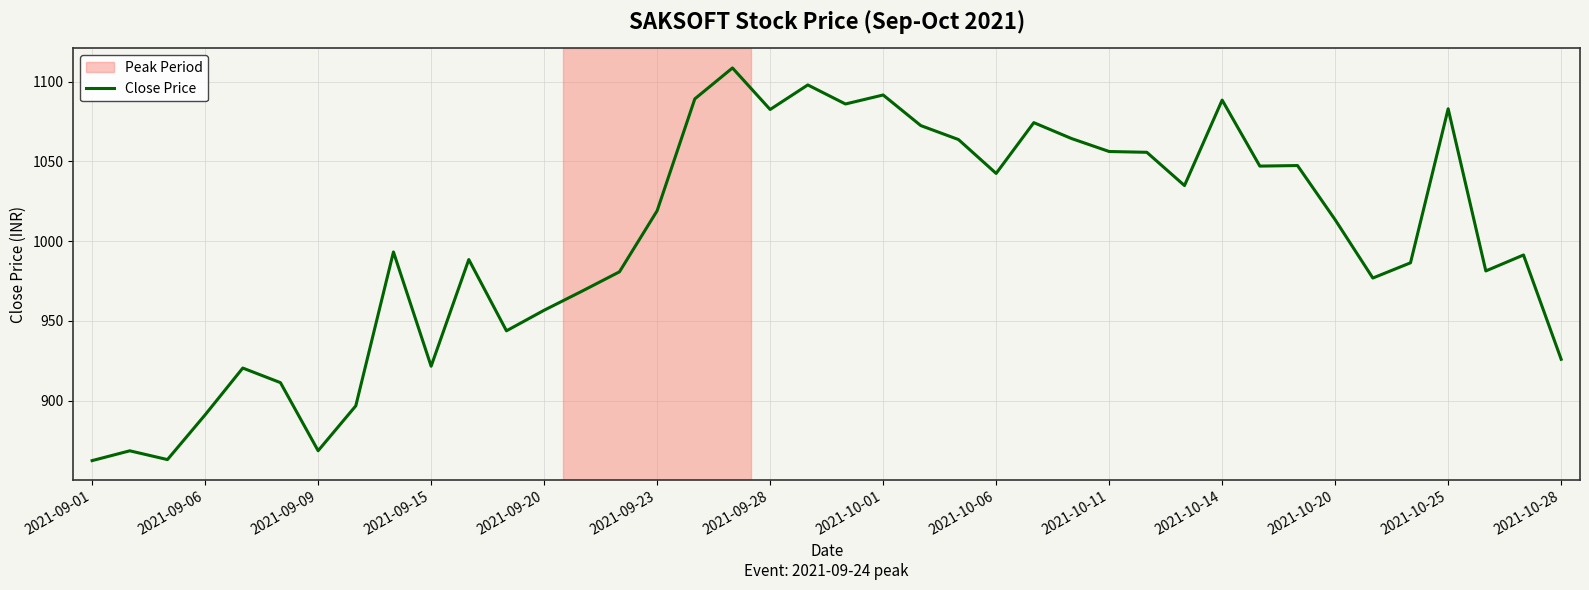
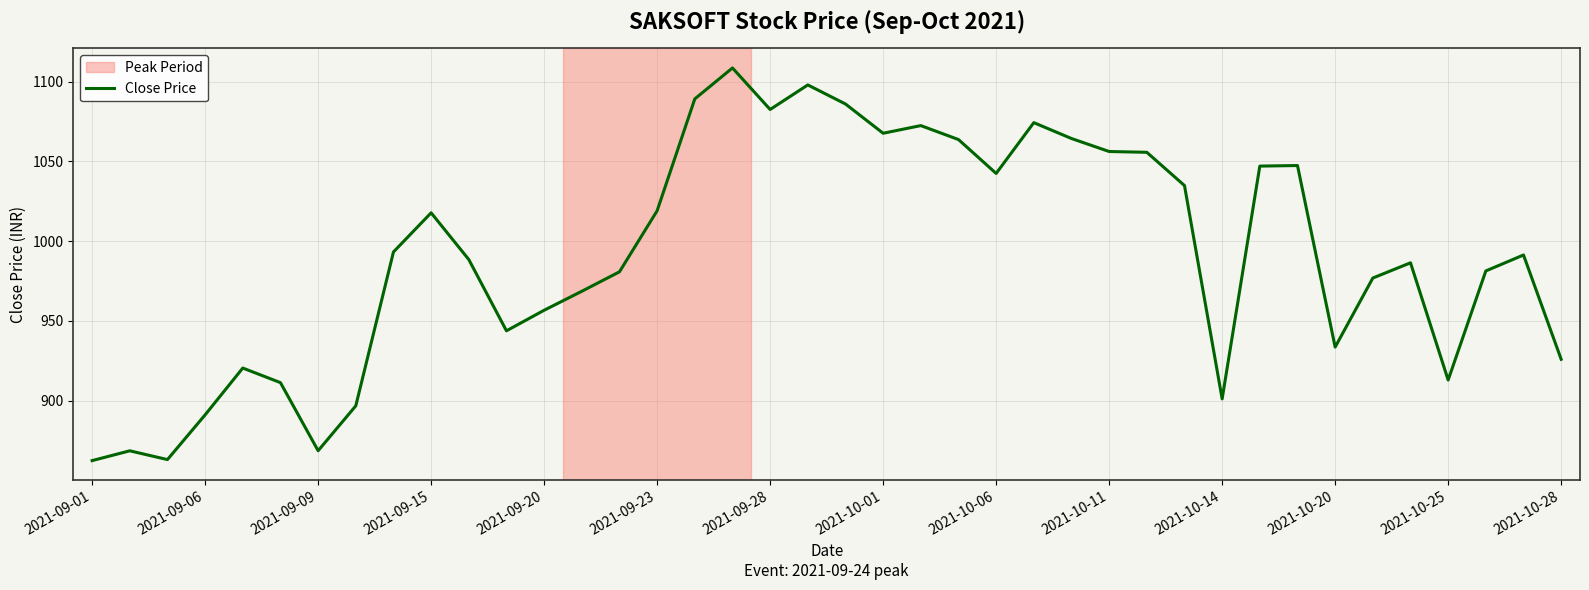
  {
    "2021-09-01": 862,
    "2021-09-06": 891,
    "2021-09-09": 869,
-   "2021-09-15": 922,
+   "2021-09-15": 1018,
    "2021-09-20": 957,
    "2021-09-23": 1019,
    "2021-09-28": 1083,
-   "2021-10-01": 1092,
+   "2021-10-01": 1068,
    "2021-10-06": 1043,
    "2021-10-11": 1056,
-   "2021-10-14": 1089,
-   "2021-10-20": 1013,
-   "2021-10-25": 1083,
+   "2021-10-14": 901,
+   "2021-10-20": 934,
+   "2021-10-25": 913,
    "2021-10-28": 926
  }
